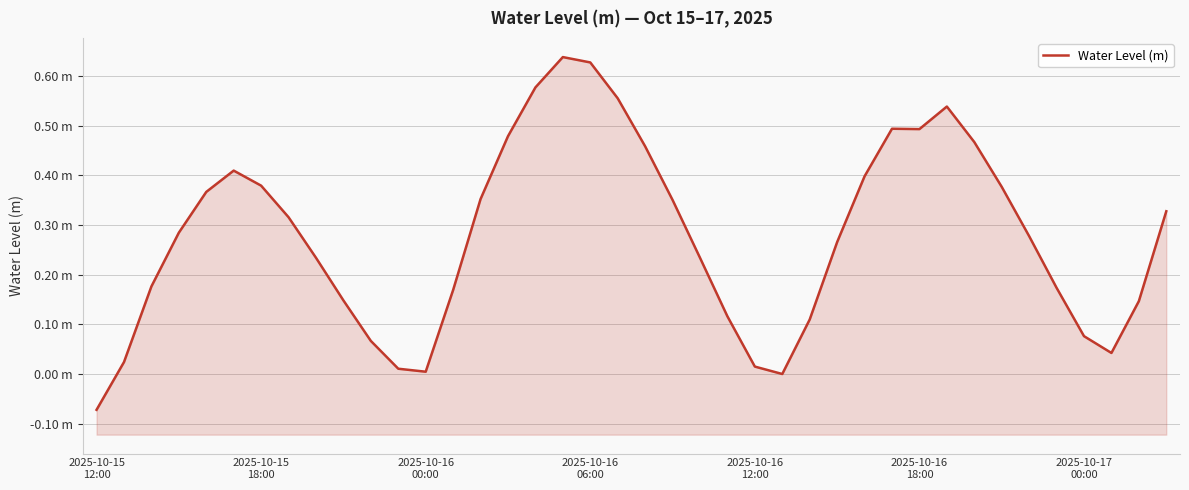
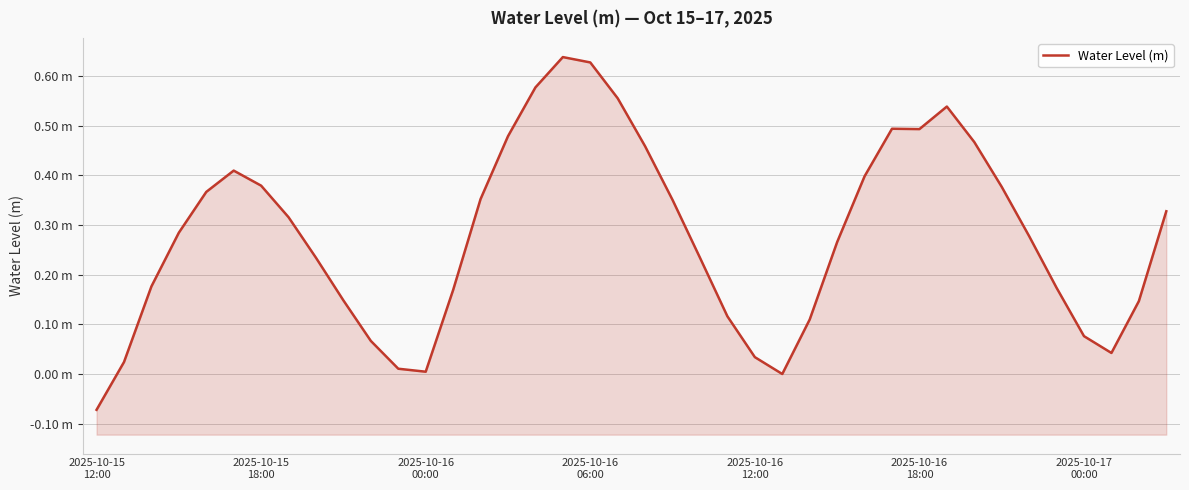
  {
    "2025-10-15 12:00": "-0.07 m",
    "2025-10-15 18:00": "0.38 m",
    "2025-10-16 00:00": "0.00 m",
    "2025-10-16 06:00": "0.63 m",
-   "2025-10-16 12:00": "0.01 m",
+   "2025-10-16 12:00": "0.03 m",
    "2025-10-16 18:00": "0.49 m",
    "2025-10-17 00:00": "0.08 m"
  }
